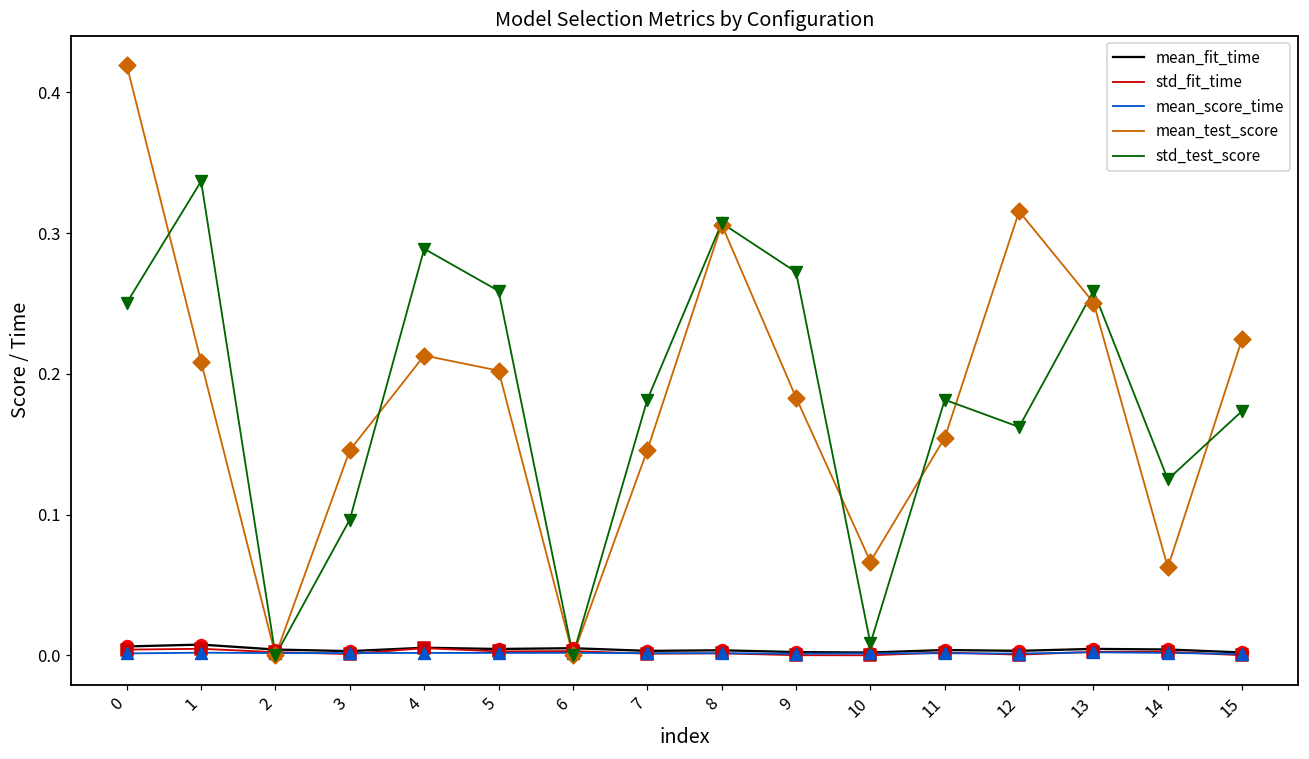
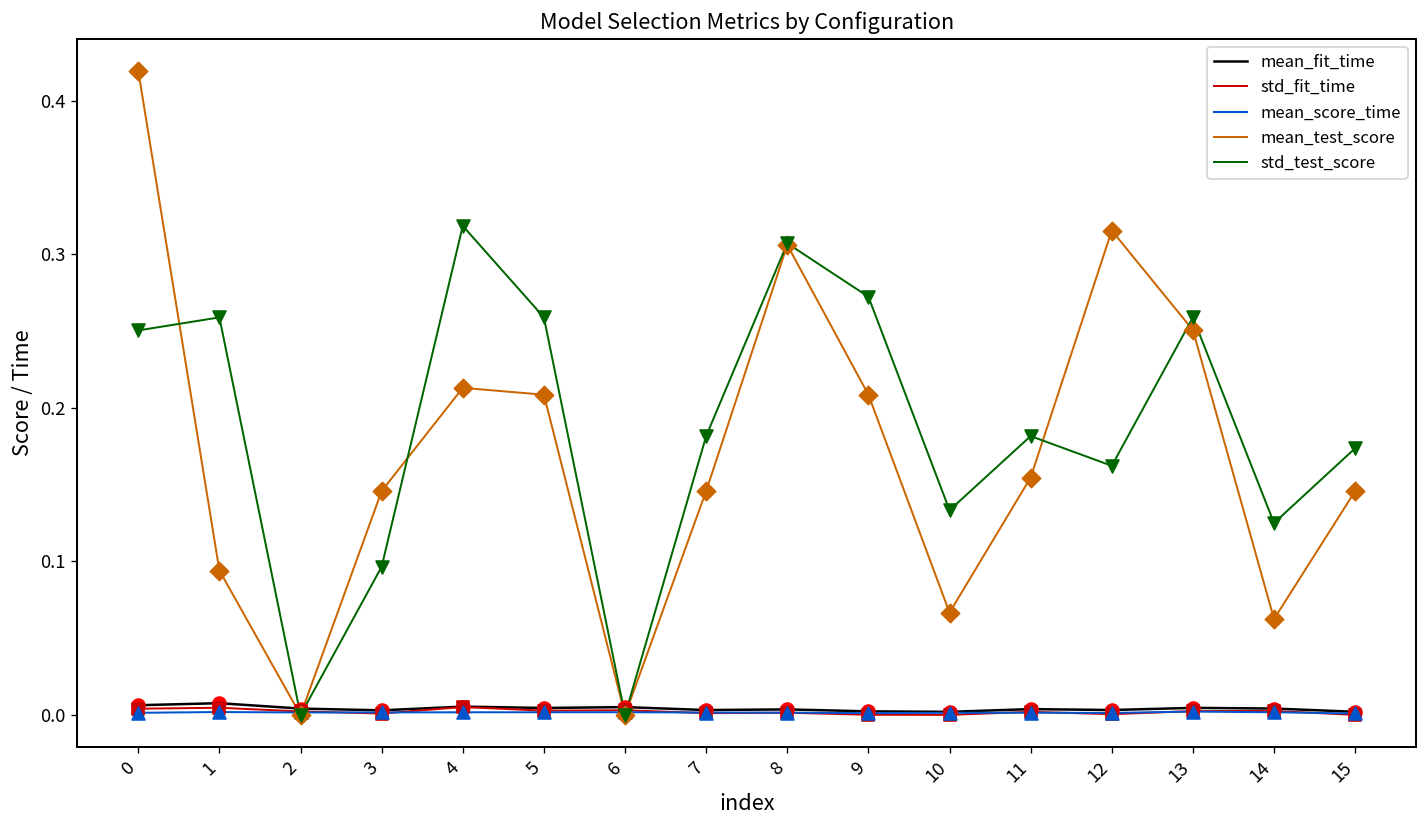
  {
    "mean_fit_time": {
      "0": 0.006,
      "1": 0.008,
      "6": 0.005,
      "8": 0.004,
      "13": 0.005
    },
    "std_fit_time": {
      "0": 0.004,
      "1": 0.005
    },
    "mean_score_time": {
      "0": 0.001,
      "1": 0.002,
      "4": 0.002
    },
    "mean_test_score": {
      "0": 0.419,
-     "1": 0.209,
+     "1": 0.094,
      "3": 0.146,
      "4": 0.213,
-     "5": 0.202,
+     "5": 0.209,
      "7": 0.146,
-     "9": 0.183,
+     "9": 0.209,
      "10": 0.067,
      "11": 0.155,
      "12": 0.315,
      "13": 0.251,
      "14": 0.063,
-     "15": 0.225
+     "15": 0.146
    },
    "std_test_score": {
      "0": 0.250,
-     "1": 0.337,
+     "1": 0.259,
      "3": 0.097,
-     "4": 0.289,
+     "4": 0.318,
      "5": 0.259,
      "7": 0.182,
      "9": 0.272,
-     "10": 0.008,
+     "10": 0.133,
      "11": 0.182,
      "12": 0.162,
      "13": 0.259,
      "14": 0.125,
      "15": 0.174
    }
  }
